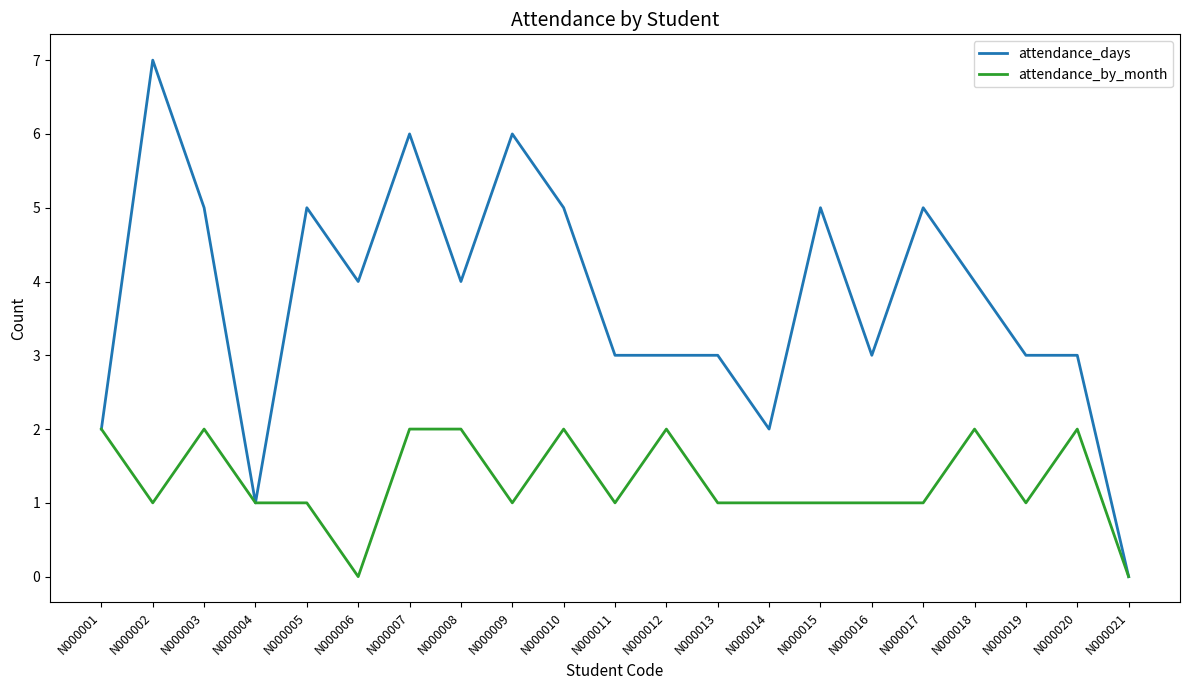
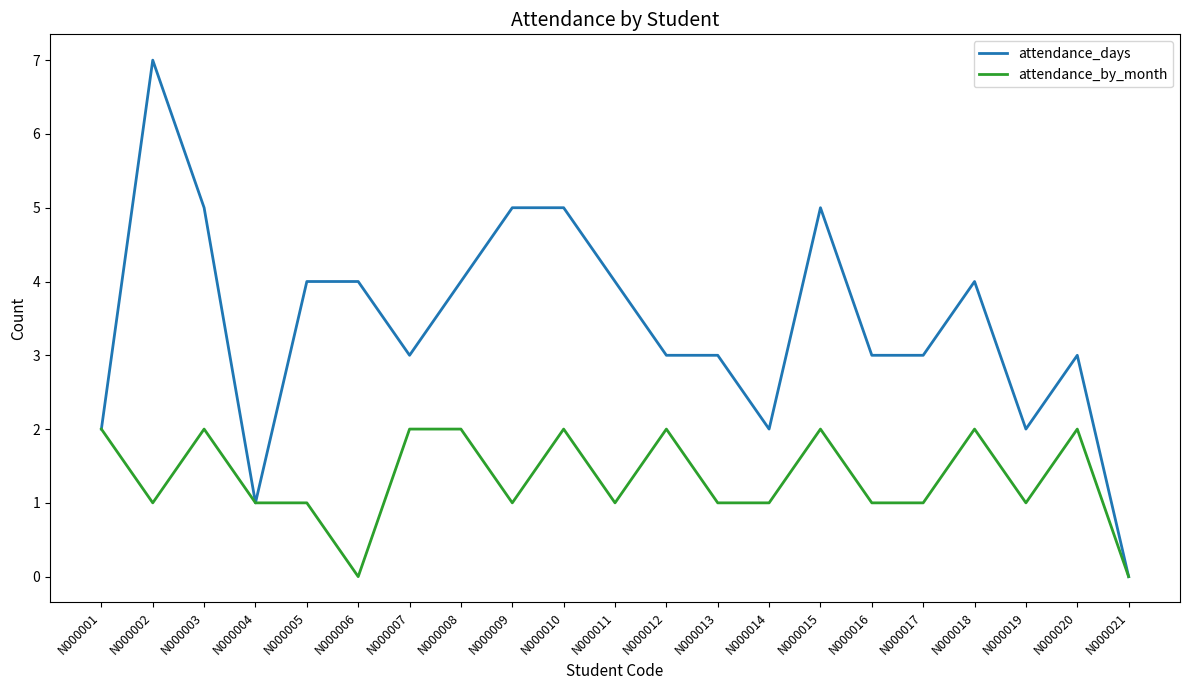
  {
    "attendance_days": {
      "N000002": 7,
      "N000003": 5,
-     "N000005": 5,
+     "N000005": 4,
      "N000006": 4,
-     "N000007": 6,
+     "N000007": 3,
      "N000008": 4,
-     "N000009": 6,
+     "N000009": 5,
      "N000010": 5,
-     "N000011": 3,
+     "N000011": 4,
      "N000012": 3,
      "N000013": 3,
      "N000014": 2,
      "N000015": 5,
      "N000016": 3,
-     "N000017": 5,
+     "N000017": 3,
      "N000018": 4,
-     "N000019": 3,
+     "N000019": 2,
      "N000020": 3
    },
    "attendance_by_month": {
      "N000002": 1,
      "N000003": 2,
      "N000005": 1,
      "N000006": 0,
      "N000007": 2,
      "N000008": 2,
      "N000009": 1,
      "N000010": 2,
      "N000011": 1,
      "N000012": 2,
      "N000013": 1,
      "N000014": 1,
-     "N000015": 1,
+     "N000015": 2,
      "N000016": 1,
      "N000017": 1,
      "N000018": 2,
      "N000019": 1,
      "N000020": 2
    }
  }
